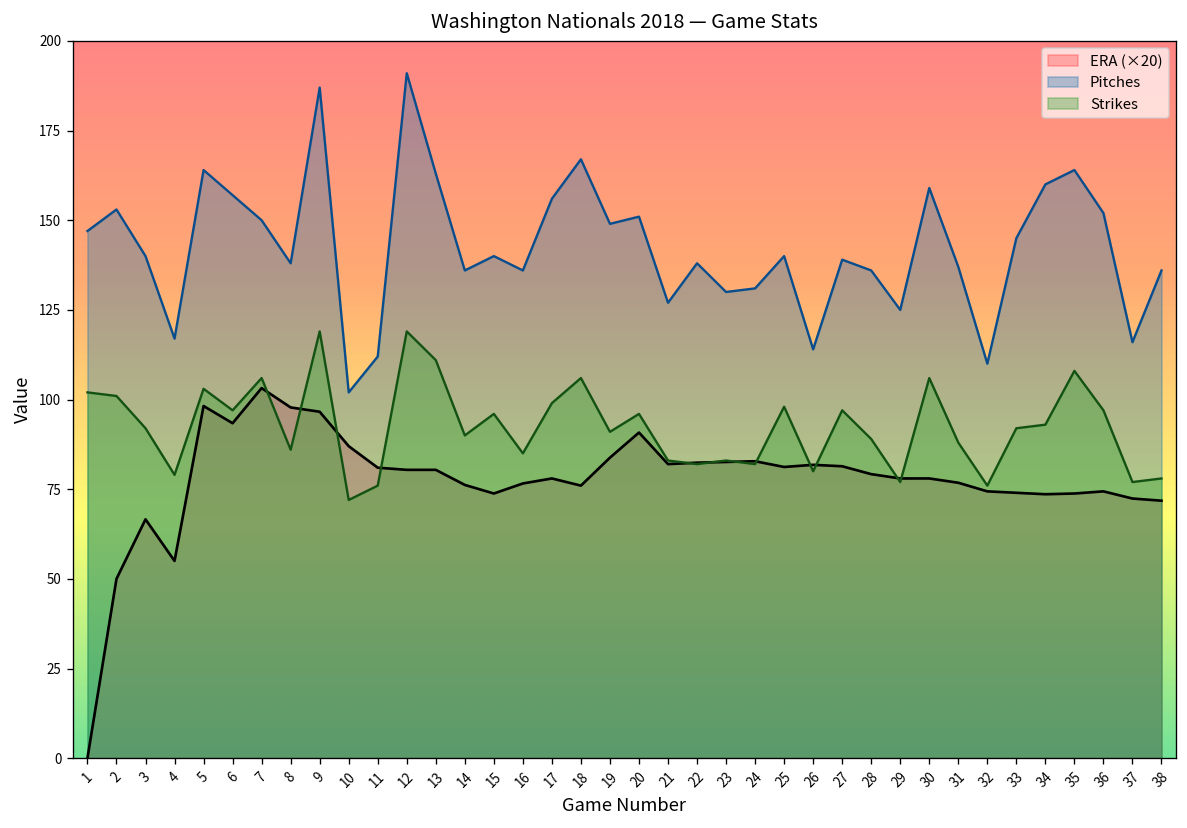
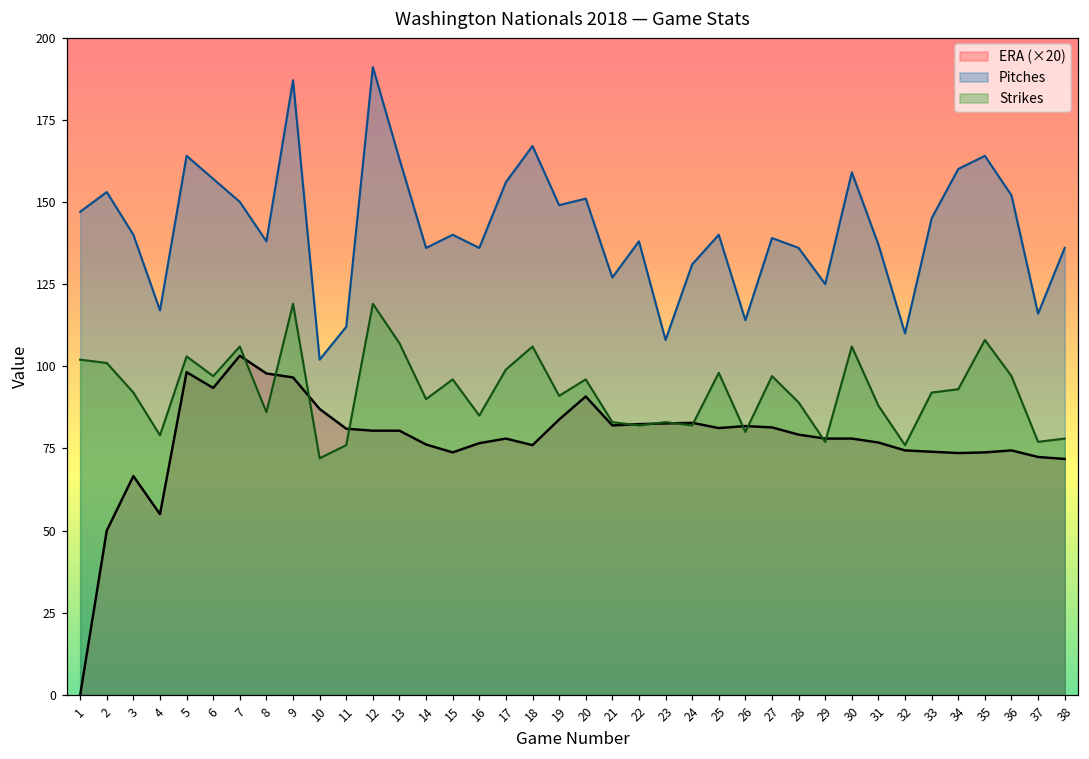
  {
    "ERA (×20)": {
      "1": 0,
      "2": 50,
      "3": 67,
      "4": 55,
      "5": 98,
      "6": 93,
      "7": 103,
      "8": 98,
      "9": 97,
      "10": 87,
      "11": 81,
      "12": 80,
      "13": 80,
      "14": 76,
      "15": 74,
      "16": 77,
      "17": 78,
      "18": 76,
      "19": 84,
      "20": 91,
      "21": 82,
      "25": 81,
      "26": 82,
      "27": 81,
      "28": 79,
      "29": 78,
      "30": 78,
      "31": 77,
      "32": 74,
      "33": 74,
      "34": 74,
      "35": 74,
      "36": 74,
      "37": 72,
      "38": 72
    },
    "Pitches": {
      "1": 147,
      "2": 153,
      "3": 140,
      "4": 117,
      "5": 164,
      "6": 157,
      "7": 150,
      "8": 138,
      "9": 187,
      "10": 102,
      "11": 112,
      "12": 191,
      "13": 163,
      "14": 136,
      "15": 140,
      "16": 136,
      "17": 156,
      "18": 167,
      "19": 149,
      "20": 151,
      "21": 127,
      "22": 138,
-     "23": 130,
+     "23": 108,
      "24": 131,
      "25": 140,
      "26": 114,
      "27": 139,
      "28": 136,
      "29": 125,
      "30": 159,
      "31": 137,
      "32": 110,
      "33": 145,
      "34": 160,
      "35": 164,
      "36": 152,
      "37": 116,
      "38": 136
    },
    "Strikes": {
      "1": 102,
      "2": 101,
      "3": 92,
      "4": 79,
      "5": 103,
      "6": 97,
      "7": 106,
      "8": 86,
      "9": 119,
      "10": 72,
      "11": 76,
      "12": 119,
-     "13": 111,
+     "13": 107,
      "14": 90,
      "15": 96,
      "16": 85,
      "17": 99,
      "18": 106,
      "19": 91,
      "20": 96,
      "21": 83,
      "25": 98,
      "26": 80,
      "27": 97,
      "28": 89,
      "29": 77,
      "30": 106,
      "31": 88,
      "32": 76,
      "33": 92,
      "34": 93,
      "35": 108,
      "36": 97,
      "37": 77,
      "38": 78
    }
  }
